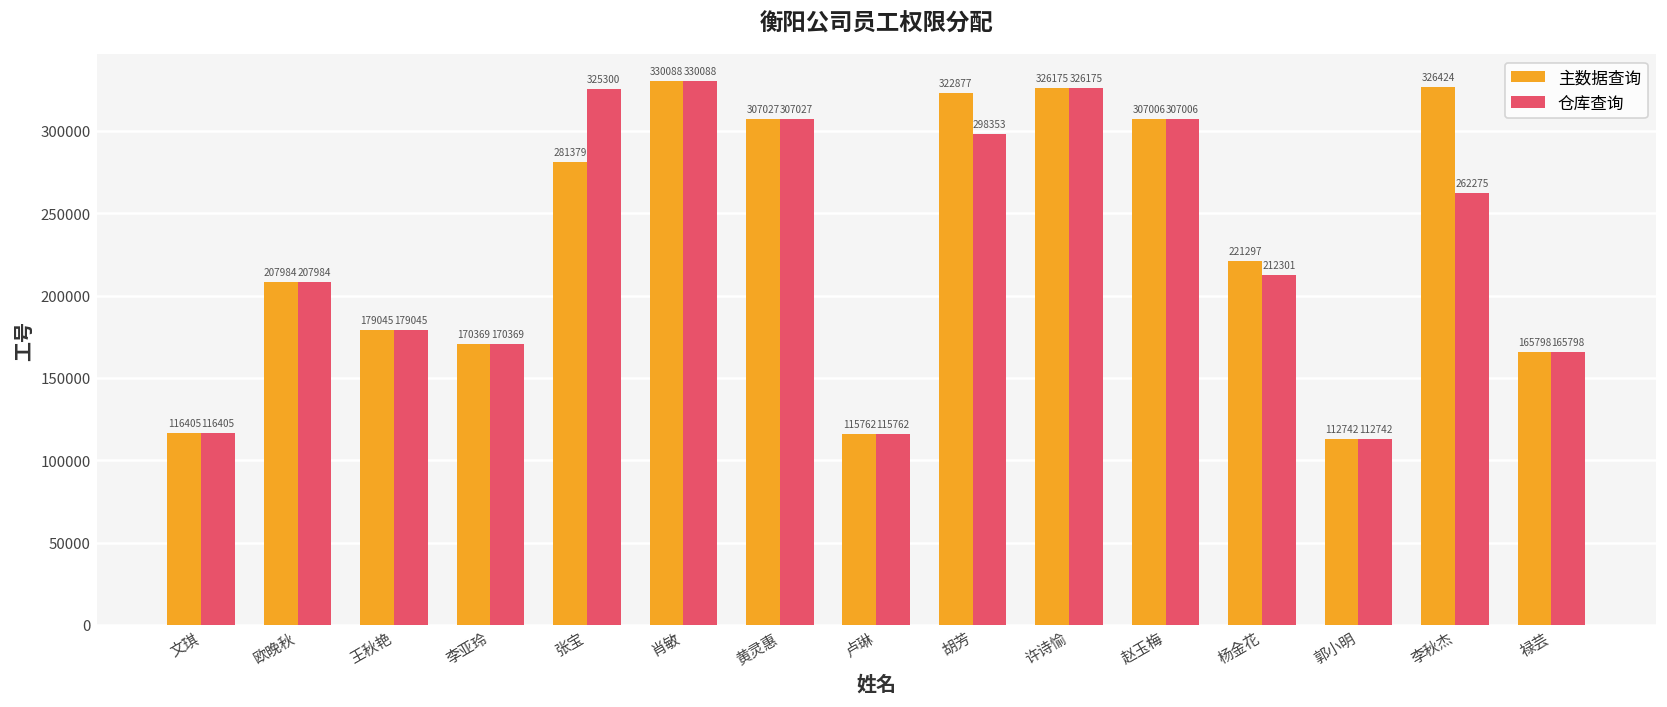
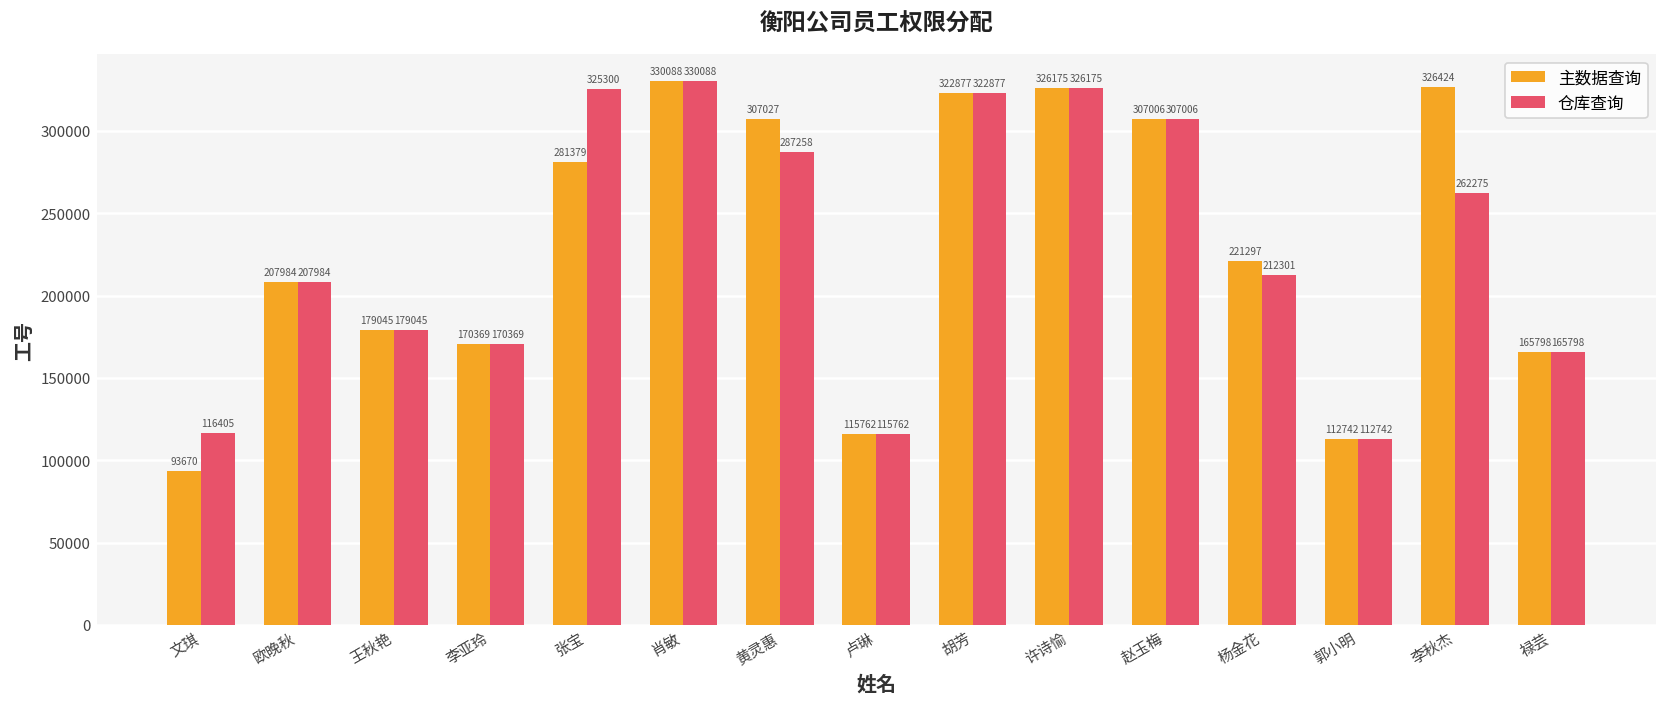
  {
    "主数据查询": {
-     "文琪": 116405,
+     "文琪": 93670,
      "欧晚秋": 207984,
      "王秋艳": 179045,
      "李亚玲": 170369,
      "张宝": 281379,
      "肖敏": 330088,
      "黄灵惠": 307027,
      "卢琳": 115762,
      "胡芳": 322877,
      "许诗愉": 326175,
      "赵玉梅": 307006,
      "杨金花": 221297,
      "郭小明": 112742,
      "李秋杰": 326424,
      "禄芸": 165798
    },
    "仓库查询": {
      "文琪": 116405,
      "欧晚秋": 207984,
      "王秋艳": 179045,
      "李亚玲": 170369,
      "张宝": 325300,
      "肖敏": 330088,
-     "黄灵惠": 307027,
+     "黄灵惠": 287258,
      "卢琳": 115762,
-     "胡芳": 298353,
+     "胡芳": 322877,
      "许诗愉": 326175,
      "赵玉梅": 307006,
      "杨金花": 212301,
      "郭小明": 112742,
      "李秋杰": 262275,
      "禄芸": 165798
    }
  }
